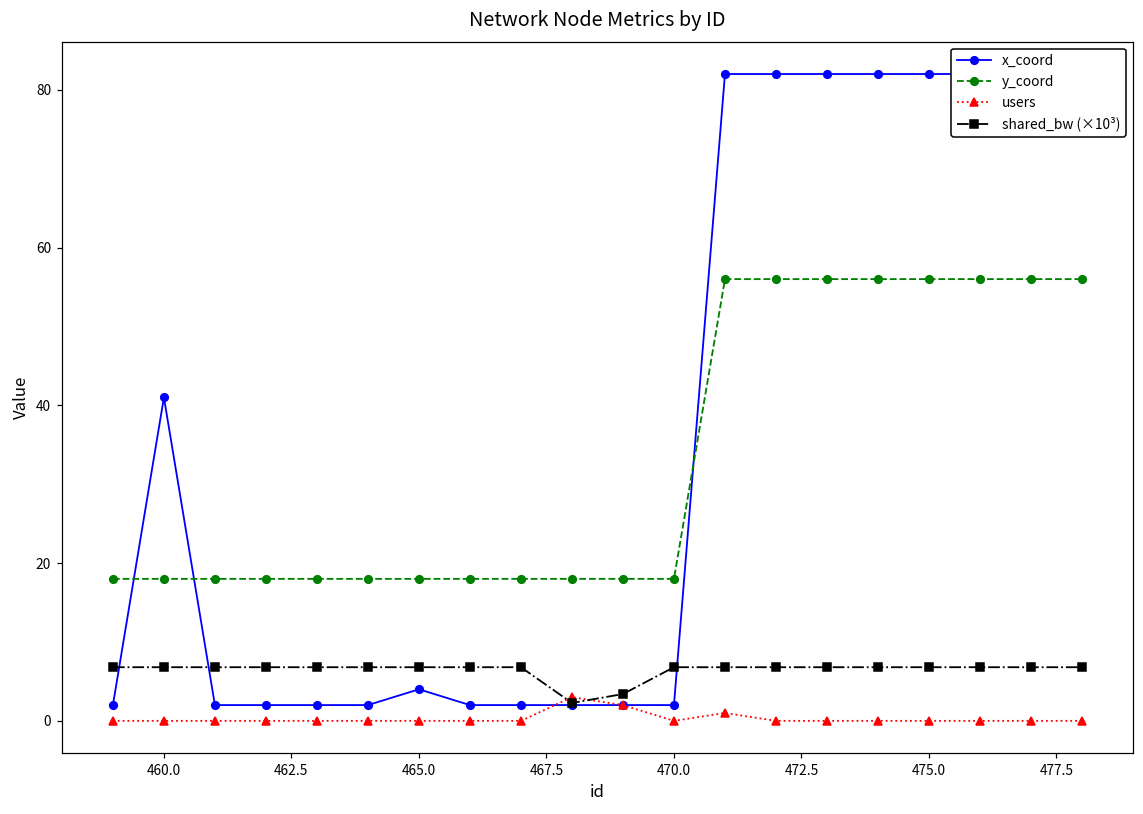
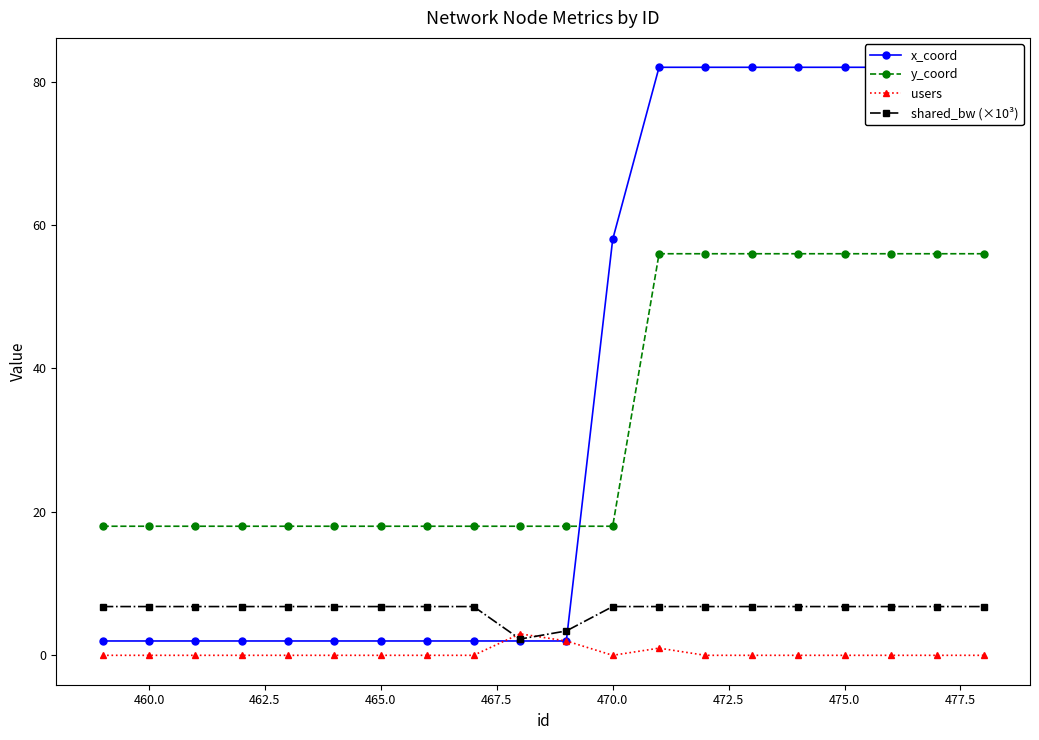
  {
    "x_coord": {
-     "460.0": 41,
-     "465.0": 4,
-     "470.0": 2,
+     "460.0": 2,
+     "465.0": 2,
+     "470.0": 58,
      "475.0": 82
    },
    "y_coord": {
      "460.0": 18,
      "465.0": 18,
      "470.0": 18,
      "475.0": 56
    },
    "users": {
      "460.0": 0,
      "465.0": 0,
      "470.0": 0,
      "475.0": 0
    },
    "shared_bw (×10³)": {
      "460.0": 7,
      "465.0": 7,
      "470.0": 7,
      "475.0": 7
    }
  }
